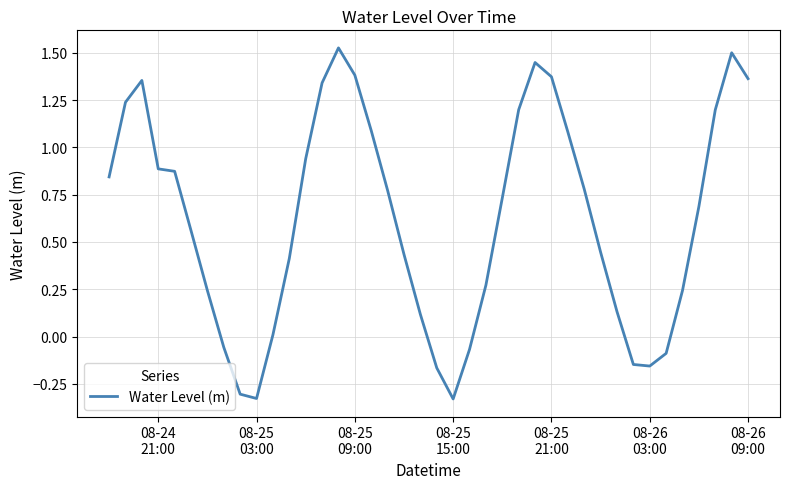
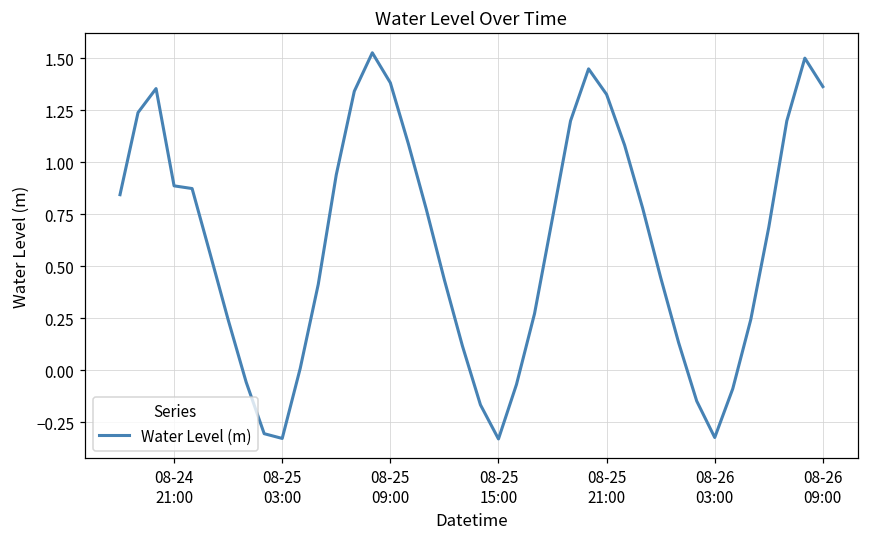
  {
    "08-24 21:00": 0.89,
    "08-25 03:00": -0.33,
    "08-25 09:00": 1.38,
    "08-25 15:00": -0.33,
-   "08-25 21:00": 1.37,
-   "08-26 03:00": -0.16,
+   "08-25 21:00": 1.33,
+   "08-26 03:00": -0.32,
    "08-26 09:00": 1.36
  }
